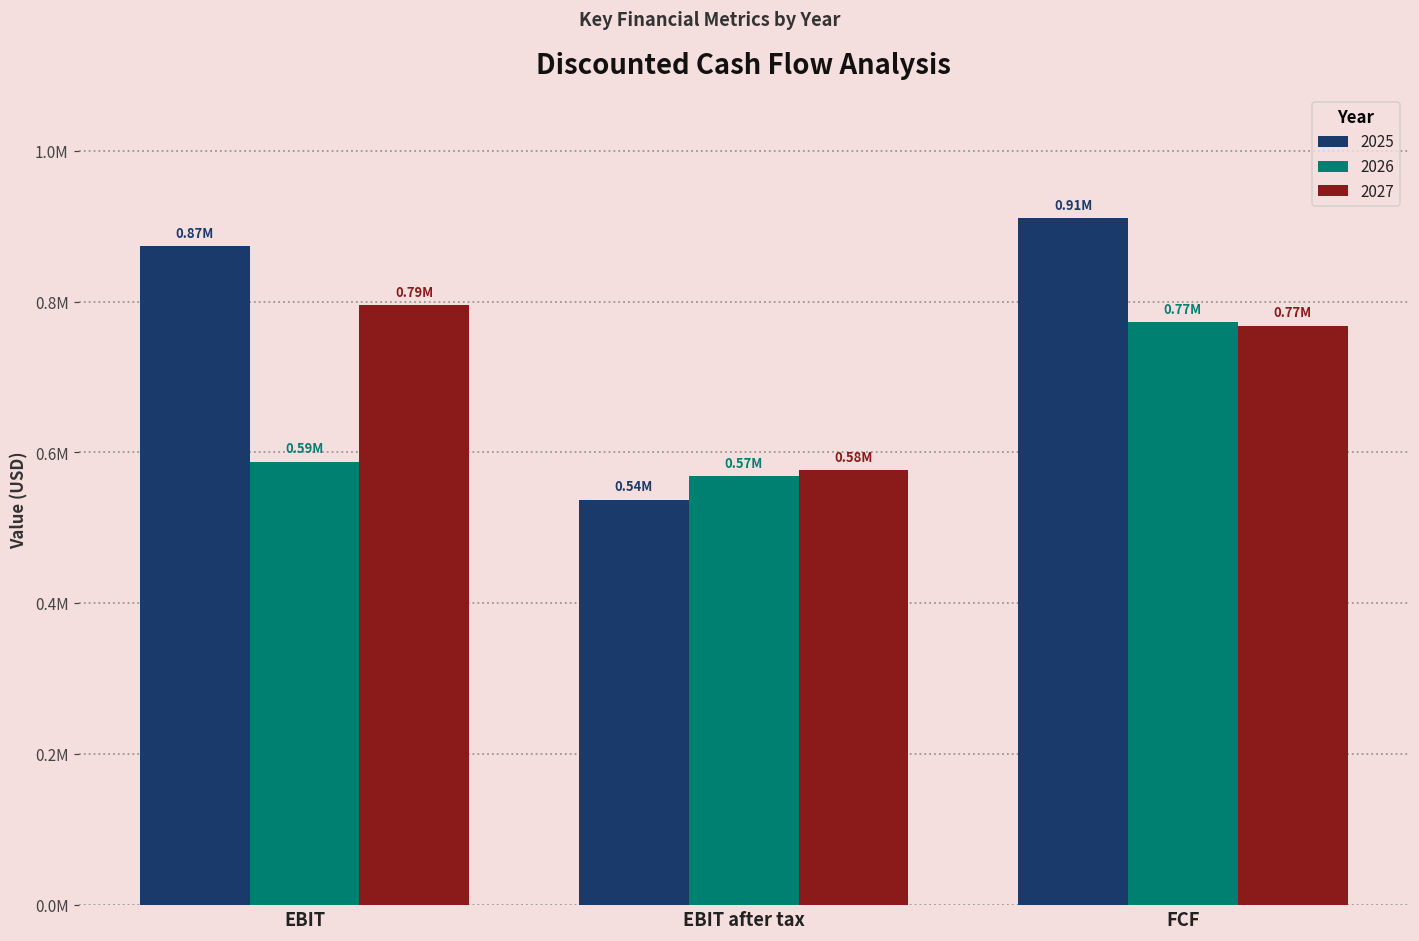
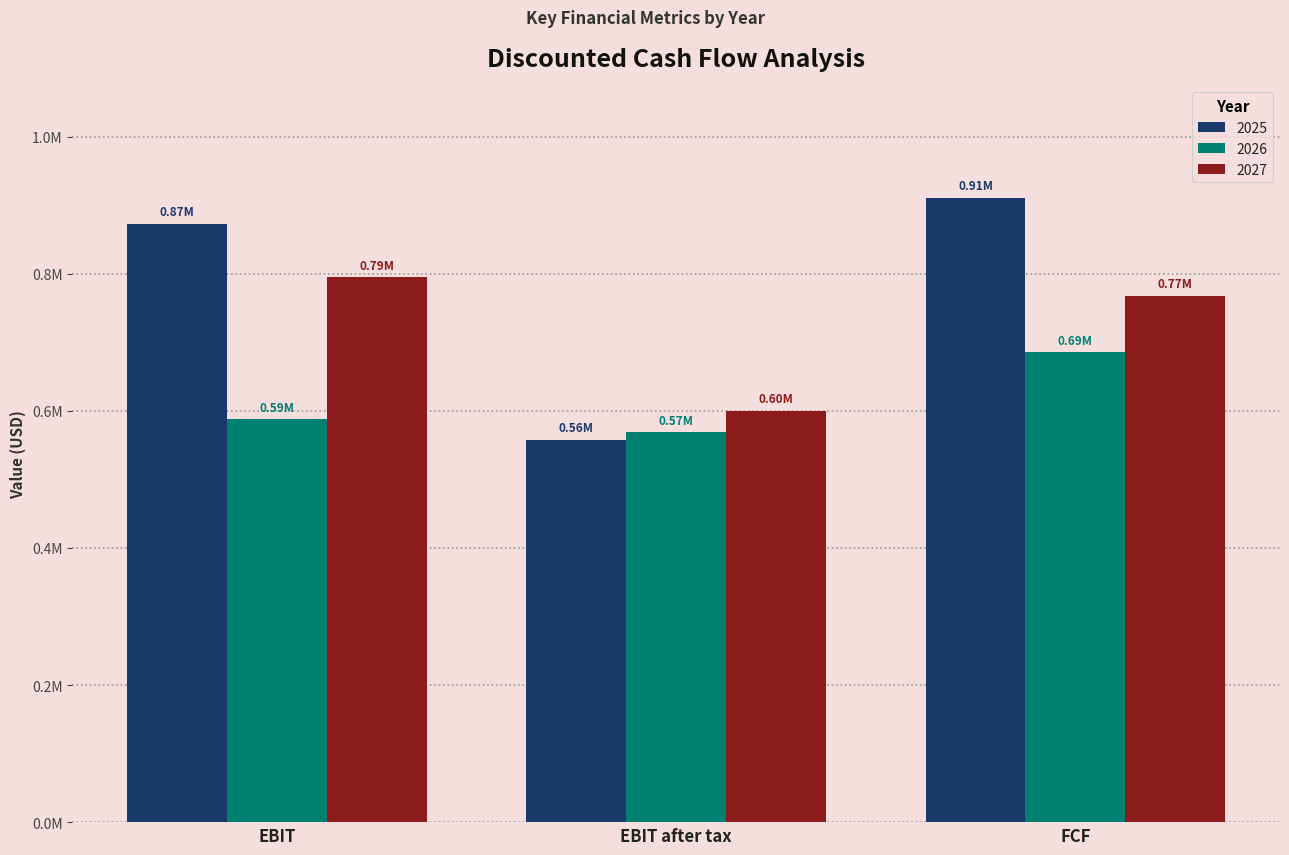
  {
    "2025": {
      "EBIT": "0.87M",
-     "EBIT after tax": "0.54M",
+     "EBIT after tax": "0.56M",
      "FCF": "0.91M"
    },
    "2026": {
      "EBIT": "0.59M",
      "EBIT after tax": "0.57M",
-     "FCF": "0.77M"
+     "FCF": "0.69M"
    },
    "2027": {
      "EBIT": "0.79M",
-     "EBIT after tax": "0.58M",
+     "EBIT after tax": "0.60M",
      "FCF": "0.77M"
    }
  }
